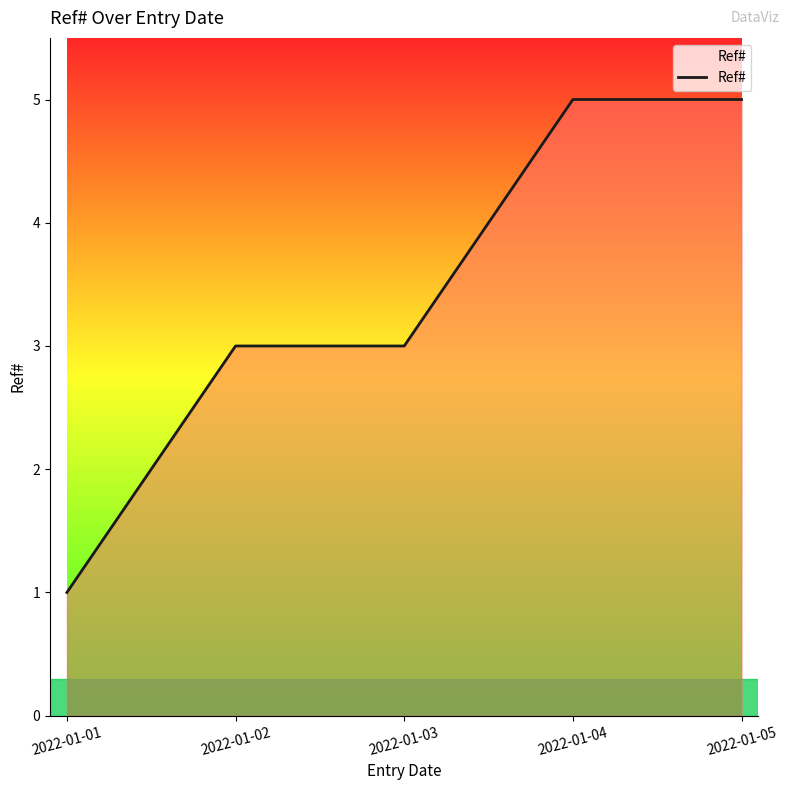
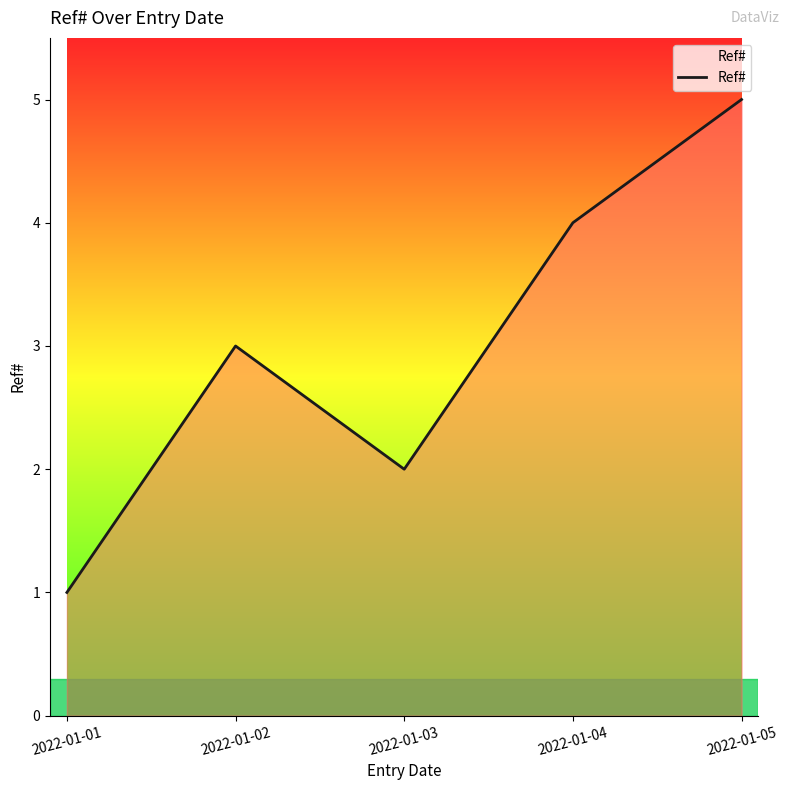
  {
    "2022-01-01": 1,
    "2022-01-02": 3,
-   "2022-01-03": 3,
-   "2022-01-04": 5,
+   "2022-01-03": 2,
+   "2022-01-04": 4,
    "2022-01-05": 5
  }
